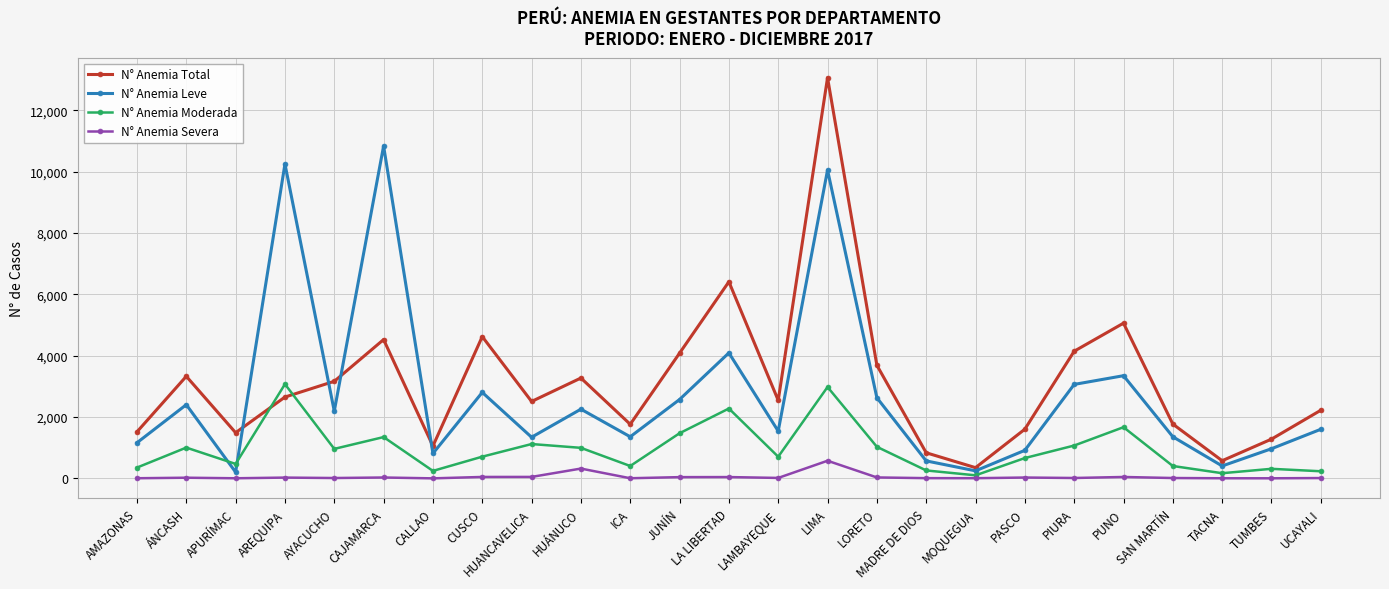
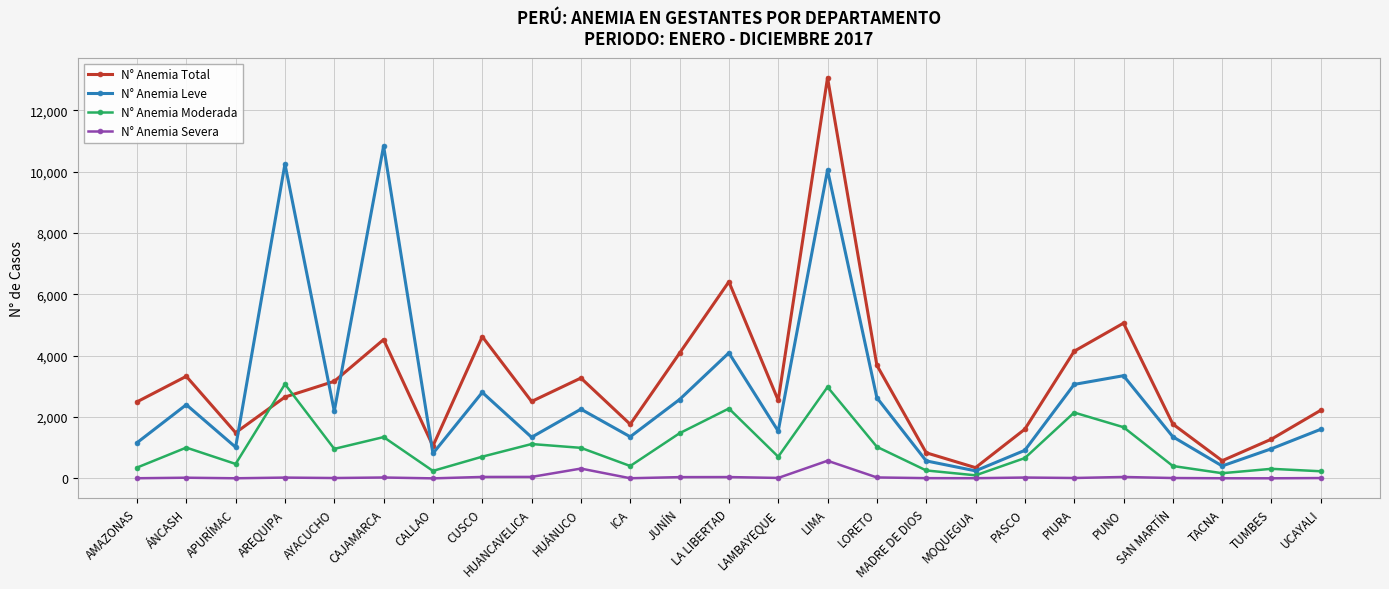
  {
    "N° Anemia Total": {
-     "AMAZONAS": "1,500",
+     "AMAZONAS": "2,500",
      "ÁNCASH": "3,300",
      "APURÍMAC": "1,500",
      "AREQUIPA": "2,700",
      "AYACUCHO": "3,200",
      "CAJAMARCA": "4,500",
      "CALLAO": "1,100",
      "CUSCO": "4,600",
      "HUANCAVELICA": "2,500",
      "HUÁNUCO": "3,300",
      "ICA": "1,800",
      "JUNÍN": "4,100",
      "LA LIBERTAD": "6,400",
      "LAMBAYEQUE": "2,500",
      "LIMA": "13,100",
      "LORETO": "3,700",
      "MADRE DE DIOS": "800",
      "MOQUEGUA": "300",
      "PASCO": "1,600",
      "PIURA": "4,100",
      "PUNO": "5,100",
      "SAN MARTÍN": "1,800",
      "TACNA": "600",
      "TUMBES": "1,300",
      "UCAYALI": "2,200"
    },
    "N° Anemia Leve": {
      "AMAZONAS": "1,200",
      "ÁNCASH": "2,400",
-     "APURÍMAC": "200",
+     "APURÍMAC": "1,000",
      "AREQUIPA": "10,200",
      "AYACUCHO": "2,200",
      "CAJAMARCA": "10,800",
      "CALLAO": "800",
      "CUSCO": "2,800",
      "HUANCAVELICA": "1,300",
      "HUÁNUCO": "2,300",
      "ICA": "1,400",
      "JUNÍN": "2,600",
      "LA LIBERTAD": "4,100",
      "LAMBAYEQUE": "1,500",
      "LIMA": "10,100",
      "LORETO": "2,600",
      "MADRE DE DIOS": "600",
      "MOQUEGUA": "200",
      "PASCO": "900",
      "PIURA": "3,100",
      "PUNO": "3,300",
      "SAN MARTÍN": "1,400",
      "TACNA": "400",
      "TUMBES": "1,000",
      "UCAYALI": "1,600"
    },
    "N° Anemia Moderada": {
      "AMAZONAS": "400",
      "ÁNCASH": "1,000",
      "APURÍMAC": "500",
      "AREQUIPA": "3,100",
      "AYACUCHO": "1,000",
      "CAJAMARCA": "1,300",
      "CALLAO": "200",
      "CUSCO": "700",
      "HUANCAVELICA": "1,100",
      "HUÁNUCO": "1,000",
      "ICA": "400",
      "JUNÍN": "1,500",
      "LA LIBERTAD": "2,300",
      "LAMBAYEQUE": "700",
      "LIMA": "3,000",
      "LORETO": "1,000",
      "MADRE DE DIOS": "300",
      "MOQUEGUA": "100",
      "PASCO": "700",
-     "PIURA": "1,100",
+     "PIURA": "2,100",
      "PUNO": "1,700",
      "SAN MARTÍN": "400",
      "TACNA": "200",
      "TUMBES": "300",
      "UCAYALI": "200"
    },
    "N° Anemia Severa": {
      "AMAZONAS": "0",
      "ÁNCASH": "0",
      "APURÍMAC": "0",
      "AREQUIPA": "0",
      "AYACUCHO": "0",
      "CAJAMARCA": "0",
      "CALLAO": "0",
      "CUSCO": "0",
      "HUANCAVELICA": "0",
      "HUÁNUCO": "300",
      "ICA": "0",
      "JUNÍN": "0",
      "LA LIBERTAD": "0",
      "LAMBAYEQUE": "0",
      "LIMA": "600",
      "LORETO": "0",
      "MADRE DE DIOS": "0",
      "MOQUEGUA": "0",
      "PASCO": "0",
      "PIURA": "0",
      "PUNO": "0",
      "SAN MARTÍN": "0",
      "TACNA": "0",
      "TUMBES": "0",
      "UCAYALI": "0"
    }
  }
